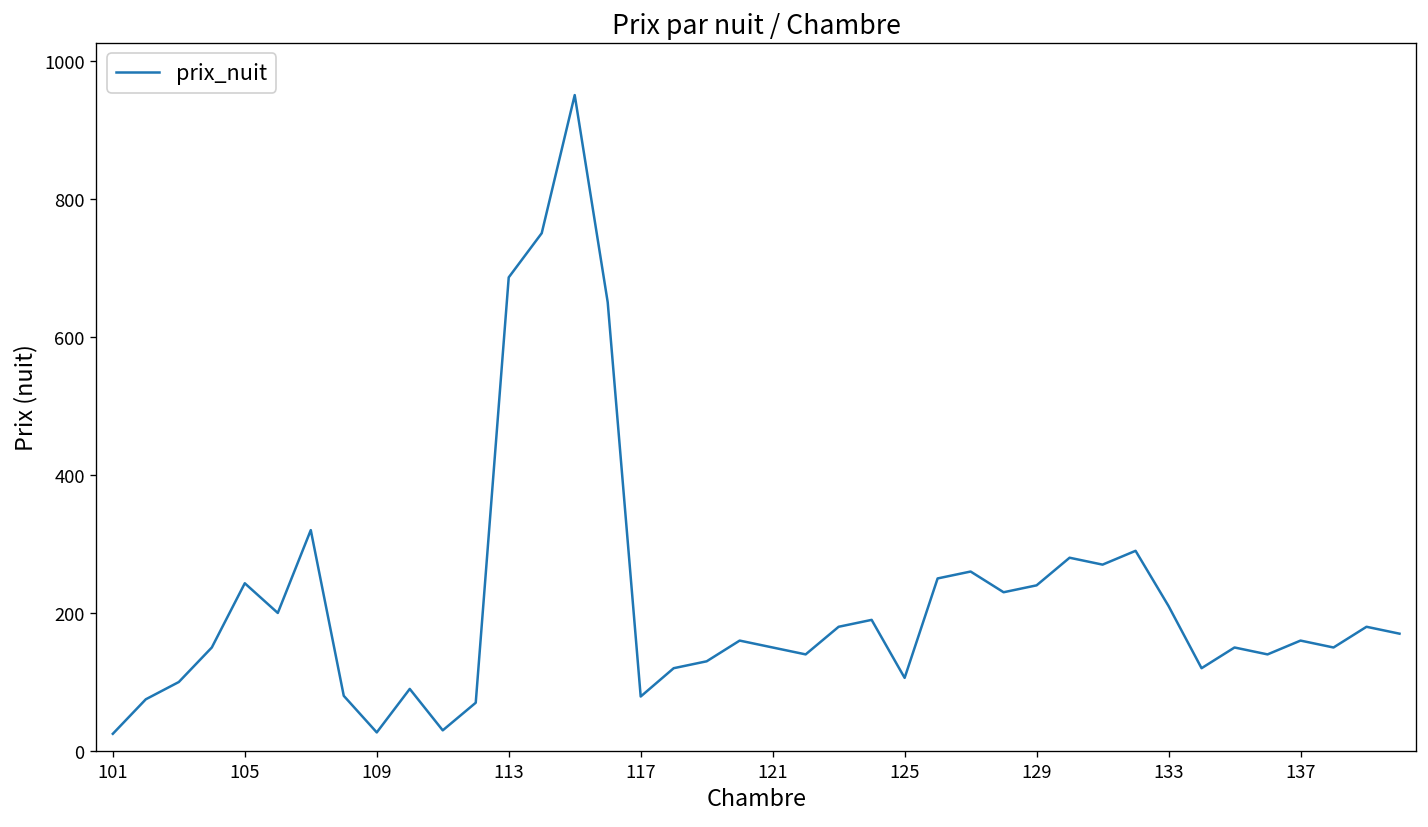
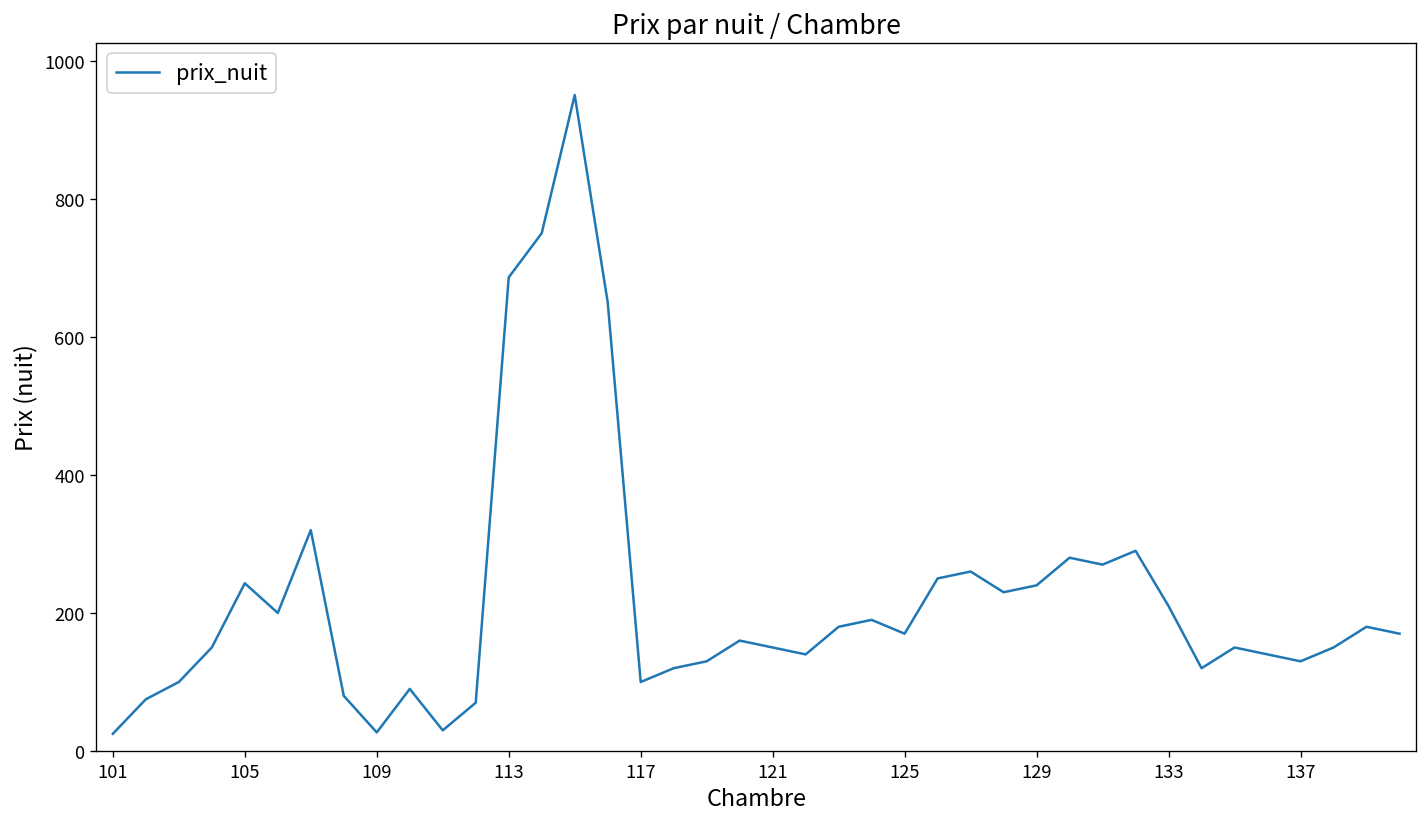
  {
    "101": 30,
    "105": 240,
    "109": 30,
    "113": 690,
-   "117": 80,
+   "117": 100,
    "121": 150,
-   "125": 110,
+   "125": 170,
    "129": 240,
    "133": 210,
-   "137": 160
+   "137": 130
  }
